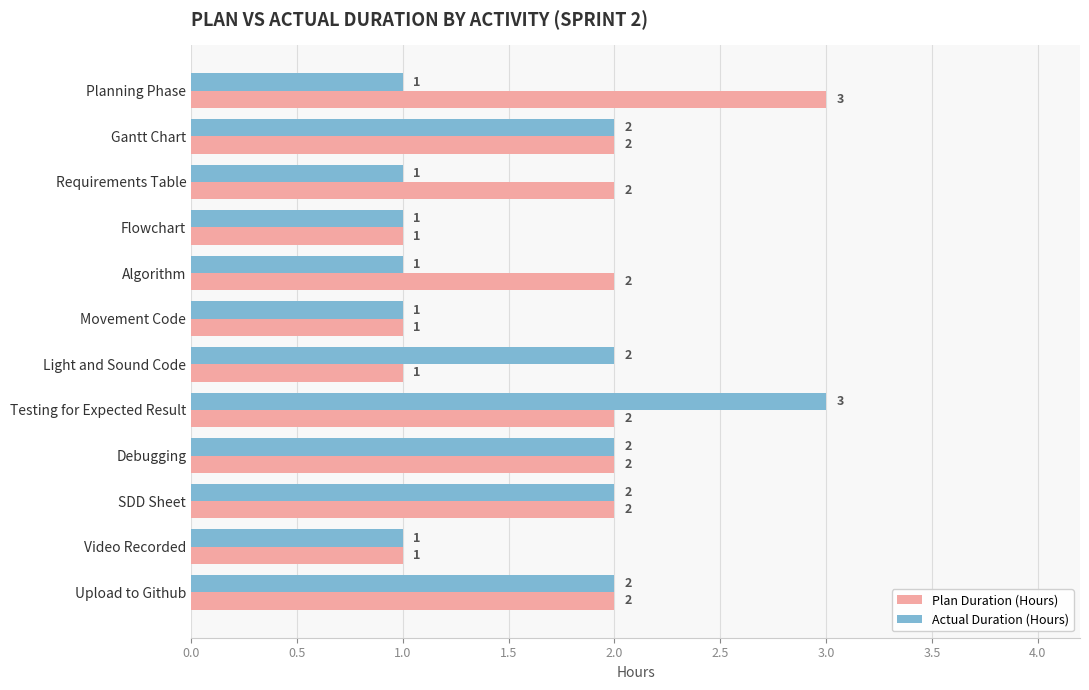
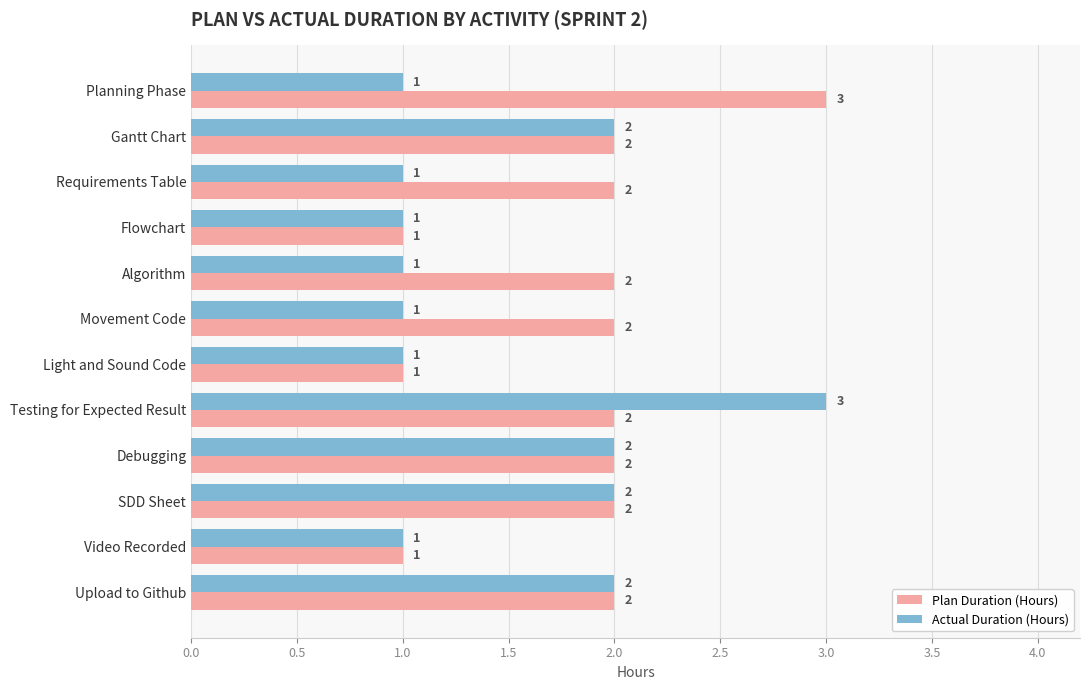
  {
    "Plan Duration (Hours)": {
      "Planning Phase": 3,
      "Gantt Chart": 2,
      "Requirements Table": 2,
      "Flowchart": 1,
      "Algorithm": 2,
-     "Movement Code": 1,
+     "Movement Code": 2,
      "Light and Sound Code": 1,
      "Testing for Expected Result": 2,
      "Debugging": 2,
      "SDD Sheet": 2,
      "Video Recorded": 1,
      "Upload to Github": 2
    },
    "Actual Duration (Hours)": {
      "Planning Phase": 1,
      "Gantt Chart": 2,
      "Requirements Table": 1,
      "Flowchart": 1,
      "Algorithm": 1,
      "Movement Code": 1,
-     "Light and Sound Code": 2,
+     "Light and Sound Code": 1,
      "Testing for Expected Result": 3,
      "Debugging": 2,
      "SDD Sheet": 2,
      "Video Recorded": 1,
      "Upload to Github": 2
    }
  }
